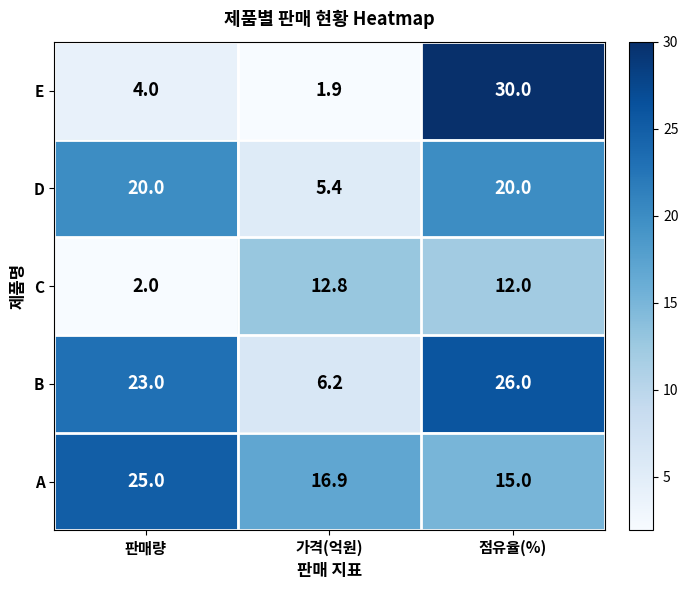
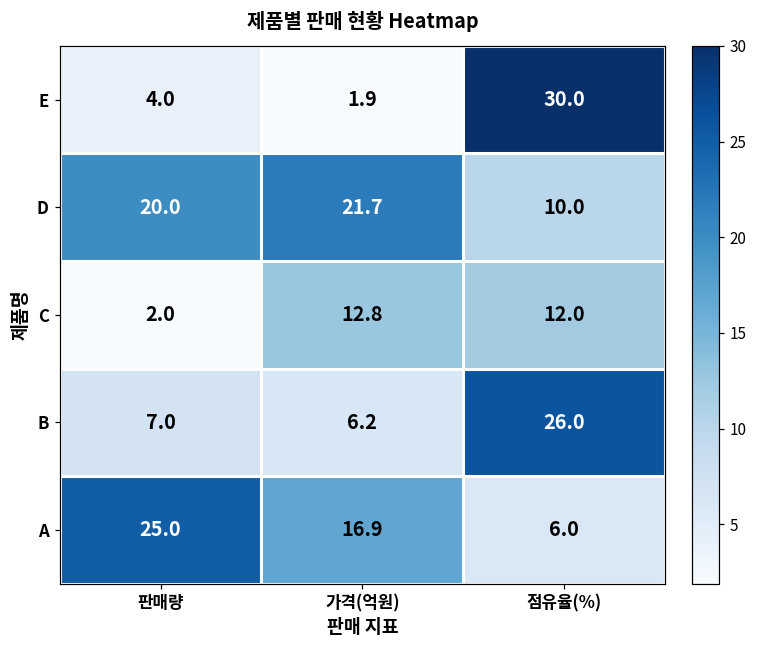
  {
    "E": {
      "판매량": 4.0,
      "가격(억원)": 1.9,
      "점유율(%)": 30.0
    },
    "D": {
      "판매량": 20.0,
-     "가격(억원)": 5.4,
-     "점유율(%)": 20.0
+     "가격(억원)": 21.7,
+     "점유율(%)": 10.0
    },
    "C": {
      "판매량": 2.0,
      "가격(억원)": 12.8,
      "점유율(%)": 12.0
    },
    "B": {
-     "판매량": 23.0,
+     "판매량": 7.0,
      "가격(억원)": 6.2,
      "점유율(%)": 26.0
    },
    "A": {
      "판매량": 25.0,
      "가격(억원)": 16.9,
-     "점유율(%)": 15.0
+     "점유율(%)": 6.0
    }
  }
